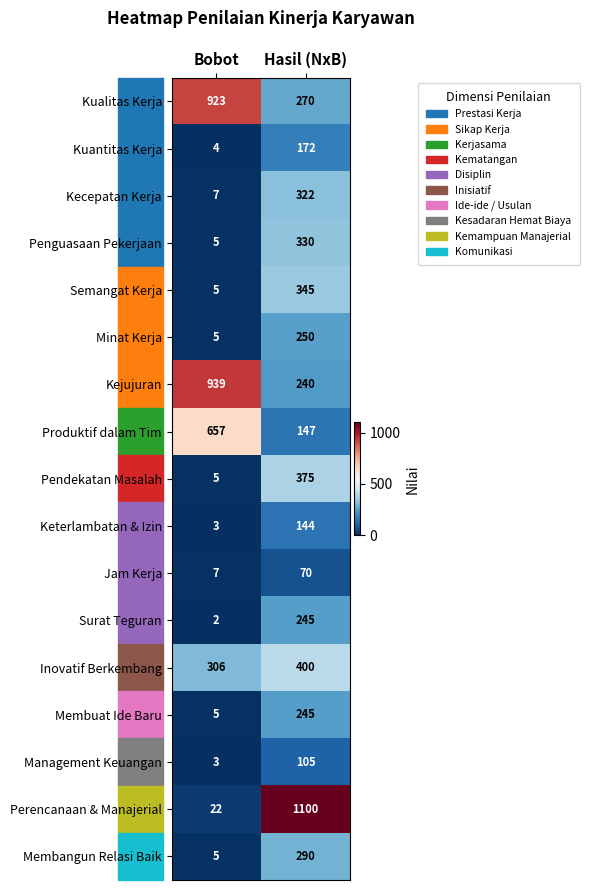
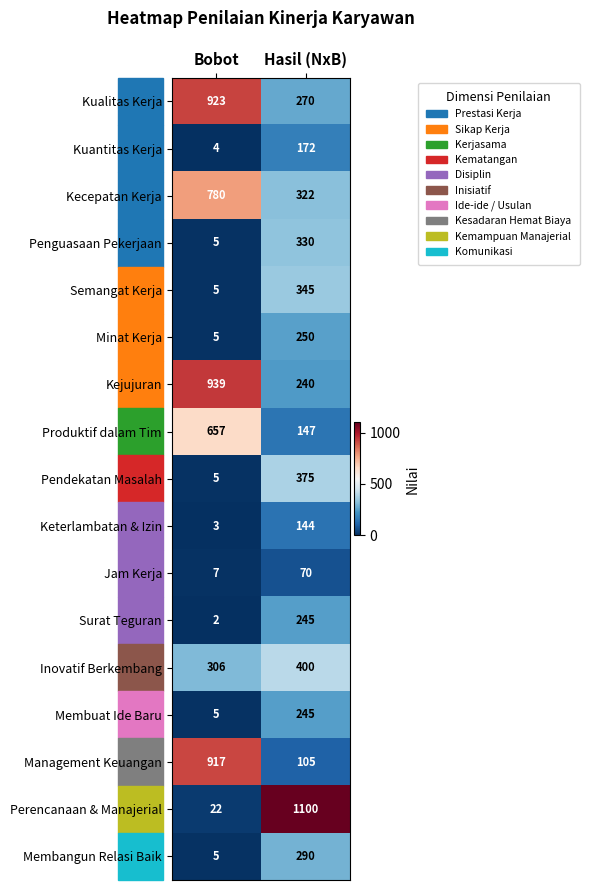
  {
    "Kualitas Kerja": {
      "Bobot": 923,
      "Hasil (NxB)": 270
    },
    "Kuantitas Kerja": {
      "Bobot": 4,
      "Hasil (NxB)": 172
    },
    "Kecepatan Kerja": {
-     "Bobot": 7,
+     "Bobot": 780,
      "Hasil (NxB)": 322
    },
    "Penguasaan Pekerjaan": {
      "Bobot": 5,
      "Hasil (NxB)": 330
    },
    "Semangat Kerja": {
      "Bobot": 5,
      "Hasil (NxB)": 345
    },
    "Minat Kerja": {
      "Bobot": 5,
      "Hasil (NxB)": 250
    },
    "Kejujuran": {
      "Bobot": 939,
      "Hasil (NxB)": 240
    },
    "Produktif dalam Tim": {
      "Bobot": 657,
      "Hasil (NxB)": 147
    },
    "Pendekatan Masalah": {
      "Bobot": 5,
      "Hasil (NxB)": 375
    },
    "Keterlambatan & Izin": {
      "Bobot": 3,
      "Hasil (NxB)": 144
    },
    "Jam Kerja": {
      "Bobot": 7,
      "Hasil (NxB)": 70
    },
    "Surat Teguran": {
      "Bobot": 2,
      "Hasil (NxB)": 245
    },
    "Inovatif Berkembang": {
      "Bobot": 306,
      "Hasil (NxB)": 400
    },
    "Membuat Ide Baru": {
      "Bobot": 5,
      "Hasil (NxB)": 245
    },
    "Management Keuangan": {
-     "Bobot": 3,
+     "Bobot": 917,
      "Hasil (NxB)": 105
    },
    "Perencanaan & Manajerial": {
      "Bobot": 22,
      "Hasil (NxB)": 1100
    },
    "Membangun Relasi Baik": {
      "Bobot": 5,
      "Hasil (NxB)": 290
    }
  }
